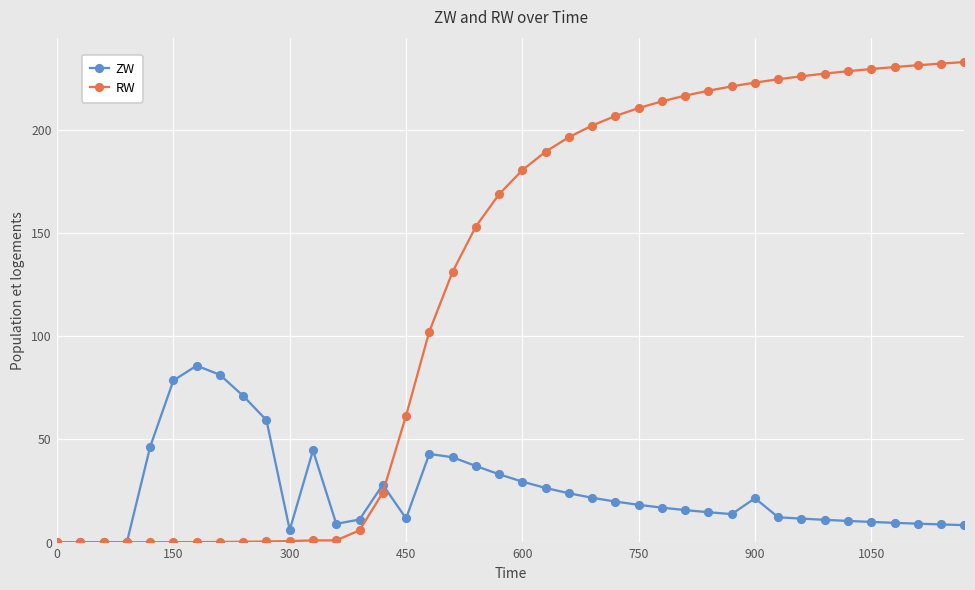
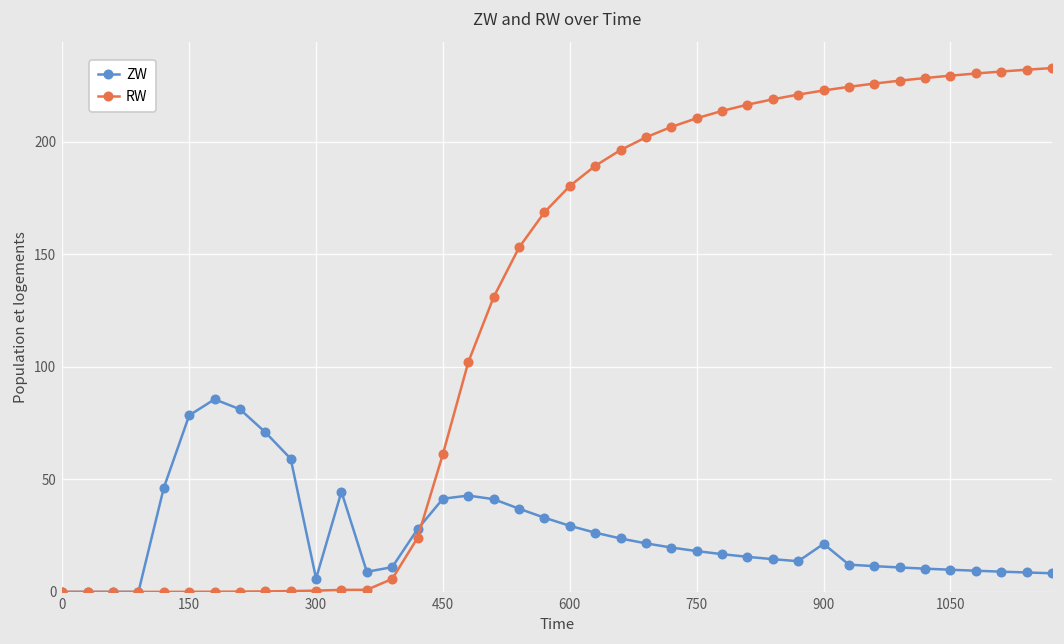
  {
    "ZW": {
      "150": 78,
      "300": 6,
-     "450": 12,
+     "450": 41,
      "600": 29,
      "750": 18,
      "900": 21,
      "1050": 10
    },
    "RW": {
      "150": 0,
      "300": 1,
      "450": 61,
      "600": 180,
      "750": 211,
      "900": 223,
      "1050": 229
    }
  }
